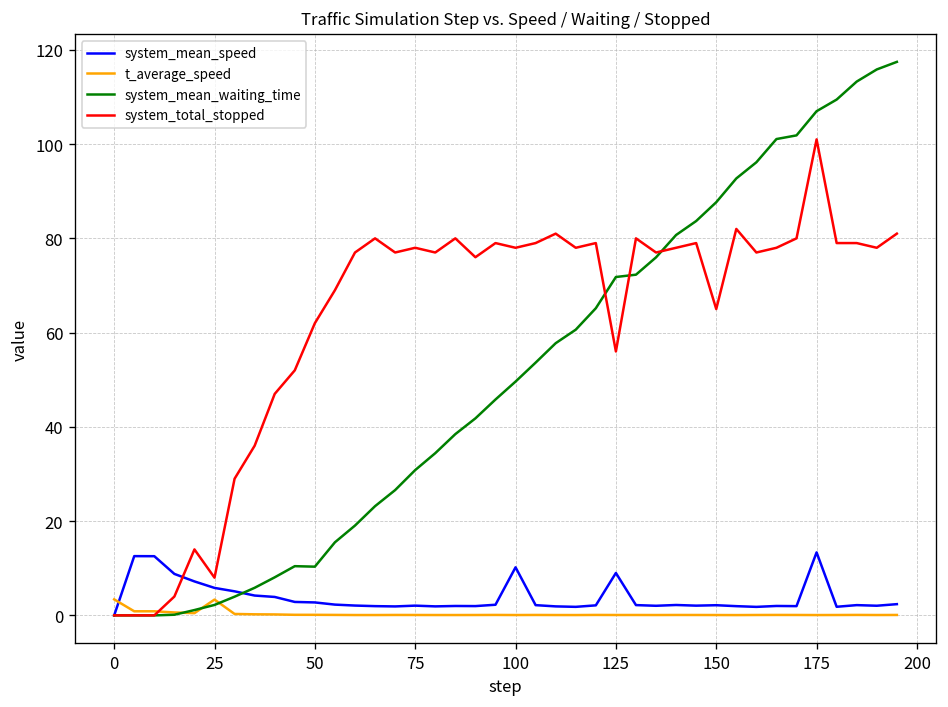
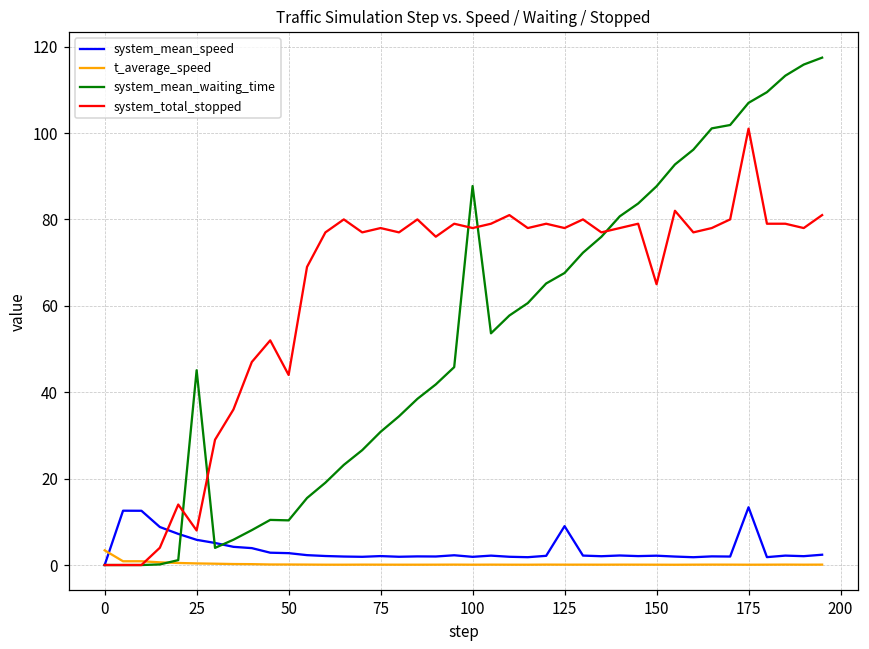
  {
    "system_mean_speed": {
      "25": 6,
      "50": 3,
      "75": 2,
-     "100": 10,
+     "100": 2,
      "125": 9,
      "150": 2,
      "175": 13
    },
    "t_average_speed": {
      "0": 3,
-     "25": 3,
+     "25": 0,
      "50": 0,
      "75": 0,
      "100": 0,
      "125": 0,
      "150": 0,
      "175": 0
    },
    "system_mean_waiting_time": {
-     "25": 2,
+     "25": 45,
      "50": 10,
      "75": 31,
-     "100": 50,
-     "125": 72,
+     "100": 88,
+     "125": 68,
      "150": 88,
      "175": 107
    },
    "system_total_stopped": {
      "25": 8,
-     "50": 62,
+     "50": 44,
      "75": 78,
      "100": 78,
-     "125": 56,
+     "125": 78,
      "150": 65,
      "175": 101
    }
  }
